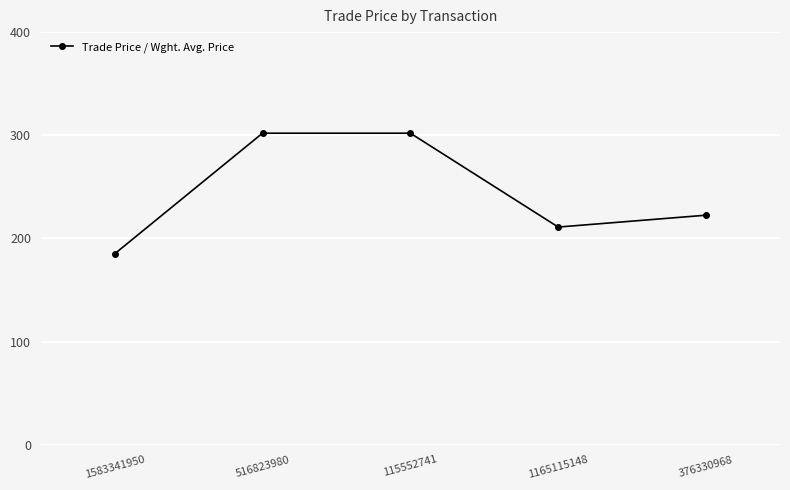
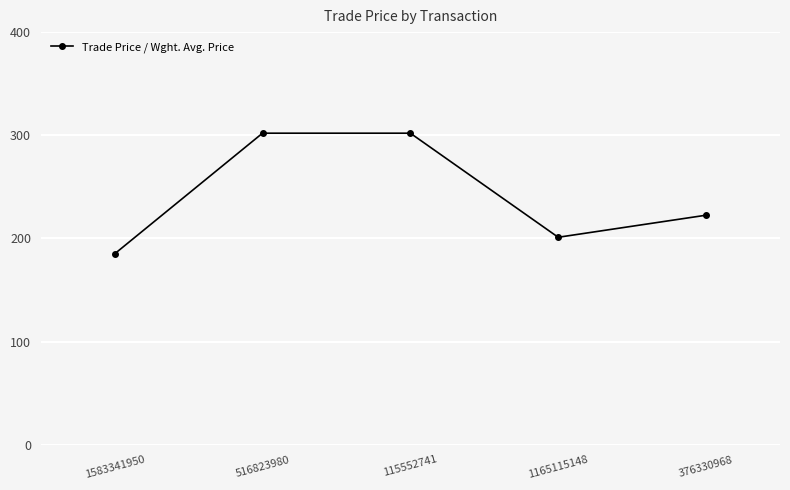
  {
    "1583341950": 185,
    "516823980": 302,
    "115552741": 302,
-   "1165115148": 211,
+   "1165115148": 201,
    "376330968": 223
  }
